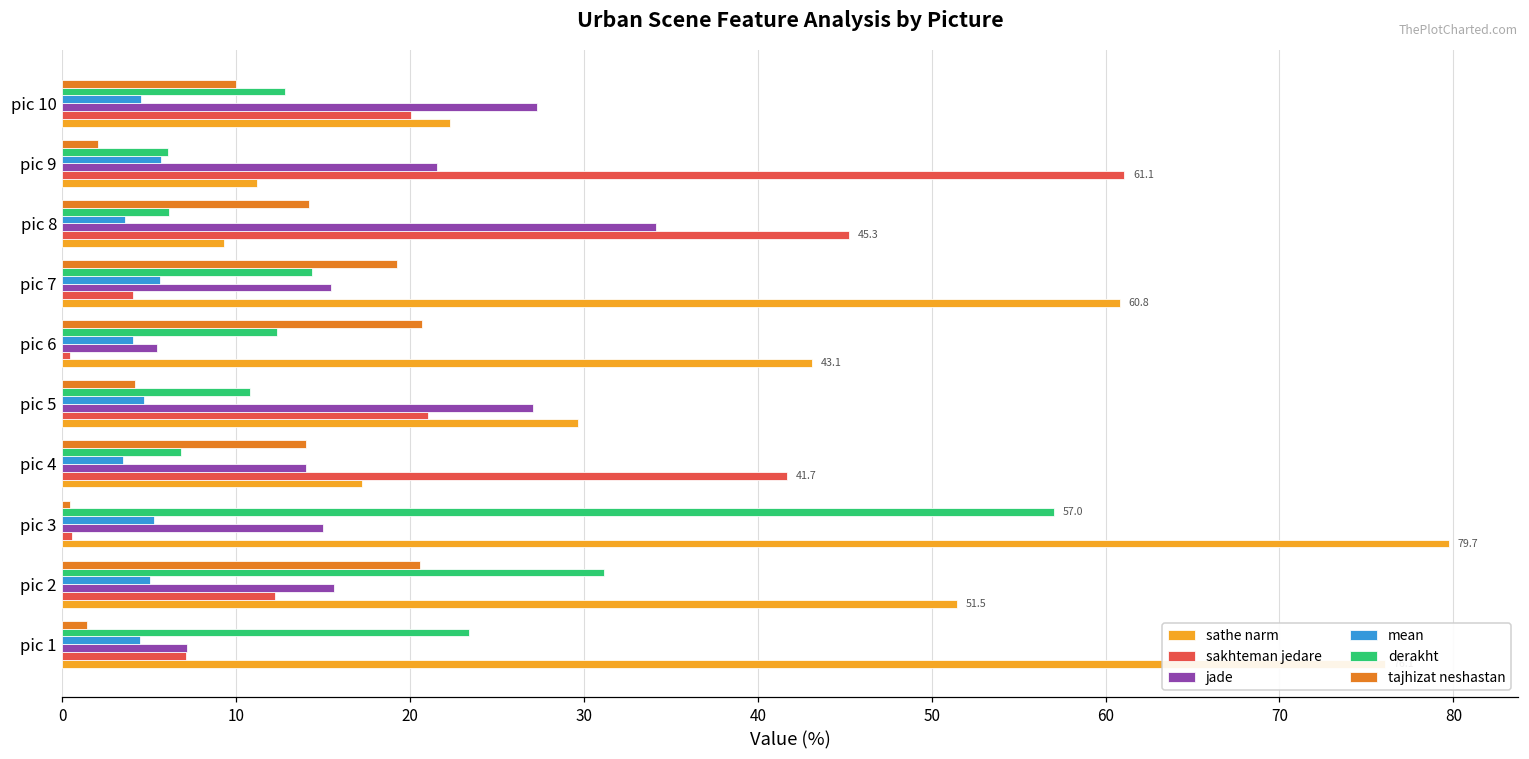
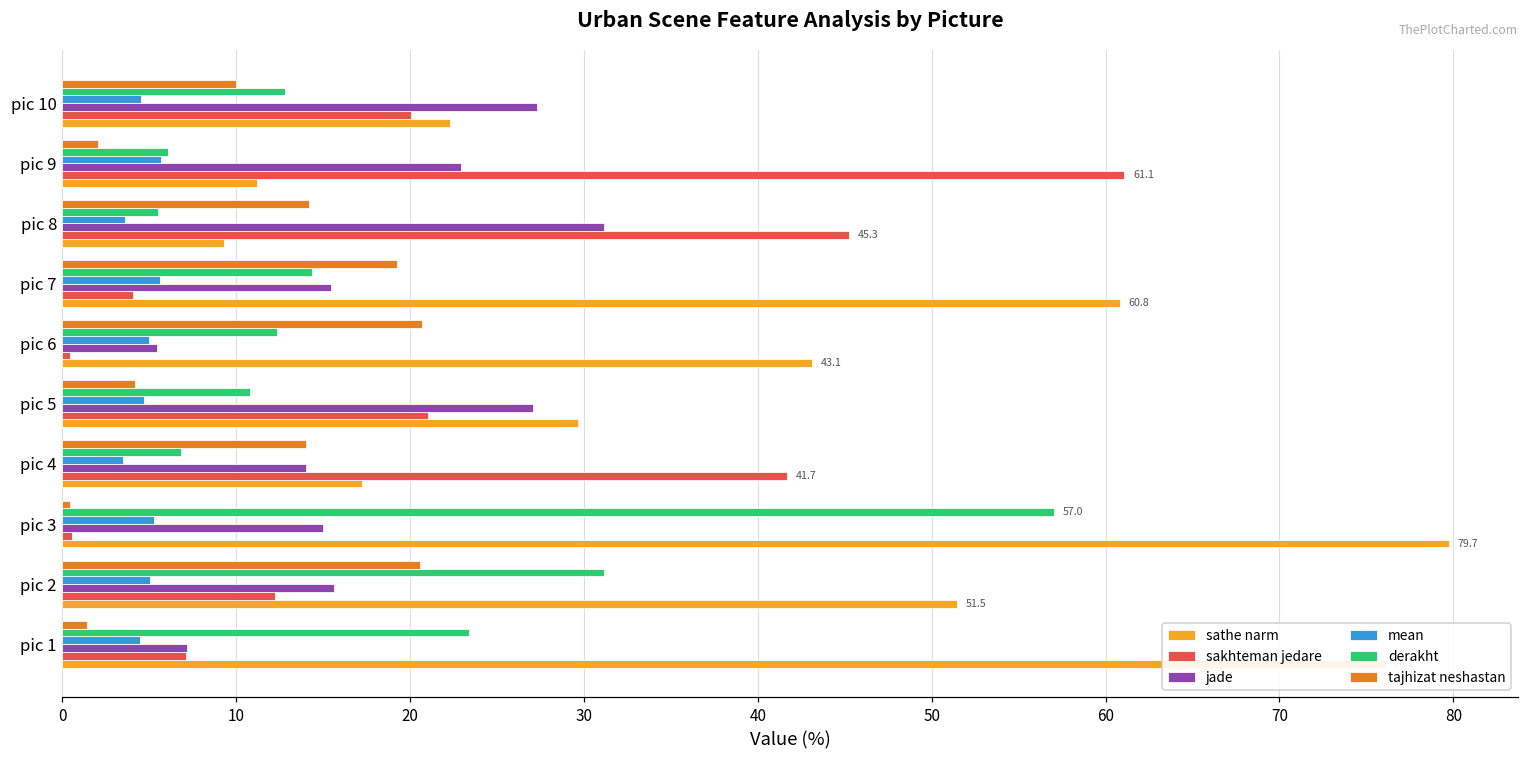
  {
    "jade": {
      "pic 10": 27.3,
-     "pic 9": 21.5,
-     "pic 8": 34.1,
+     "pic 9": 22.9,
+     "pic 8": 31.1,
      "pic 7": 15.4,
      "pic 6": 5.4,
      "pic 5": 27.1,
      "pic 4": 14.0,
      "pic 3": 15.0,
      "pic 2": 15.6,
      "pic 1": 7.2
    },
    "mean": {
      "pic 10": 4.5,
      "pic 9": 5.7,
      "pic 8": 3.6,
      "pic 7": 5.6,
-     "pic 6": 4.1,
+     "pic 6": 5.0,
      "pic 5": 4.7,
      "pic 4": 3.5,
      "pic 3": 5.3,
      "pic 2": 5.1,
      "pic 1": 4.5
    },
    "derakht": {
      "pic 10": 12.8,
      "pic 9": 6.1,
-     "pic 8": 6.1,
+     "pic 8": 5.5,
      "pic 7": 14.4,
      "pic 6": 12.3,
      "pic 5": 10.8,
      "pic 4": 6.8,
      "pic 2": 31.1,
      "pic 1": 23.4
    }
  }
